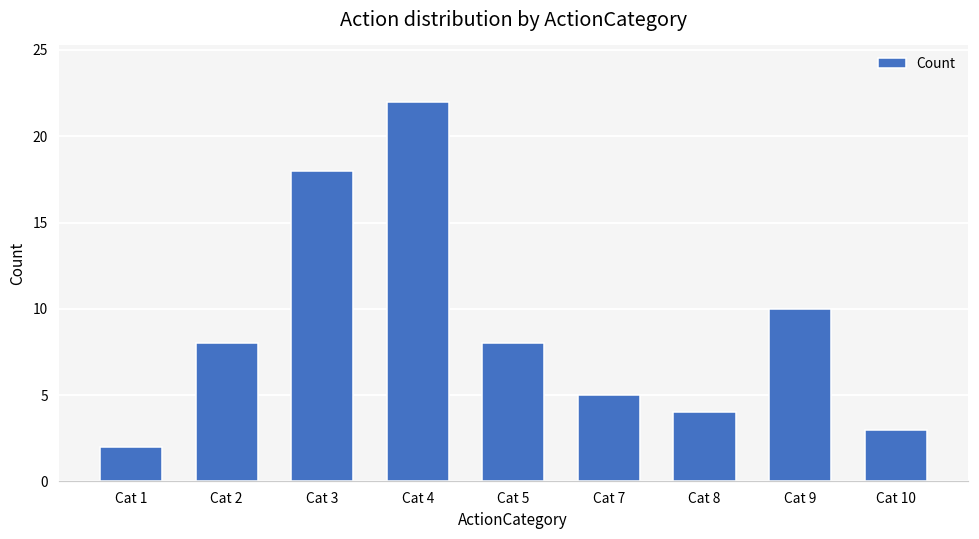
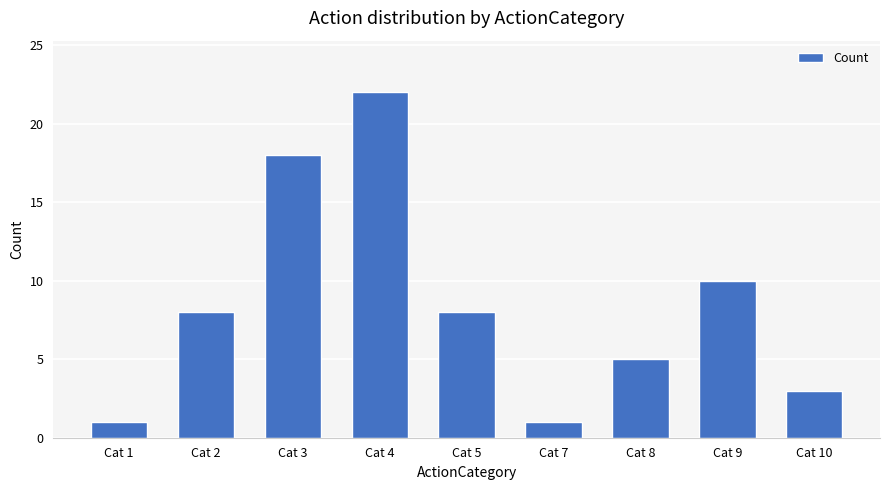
  {
-   "Cat 1": 2,
+   "Cat 1": 1,
    "Cat 2": 8,
    "Cat 3": 18,
    "Cat 4": 22,
    "Cat 5": 8,
-   "Cat 7": 5,
-   "Cat 8": 4,
+   "Cat 7": 1,
+   "Cat 8": 5,
    "Cat 9": 10,
    "Cat 10": 3
  }
